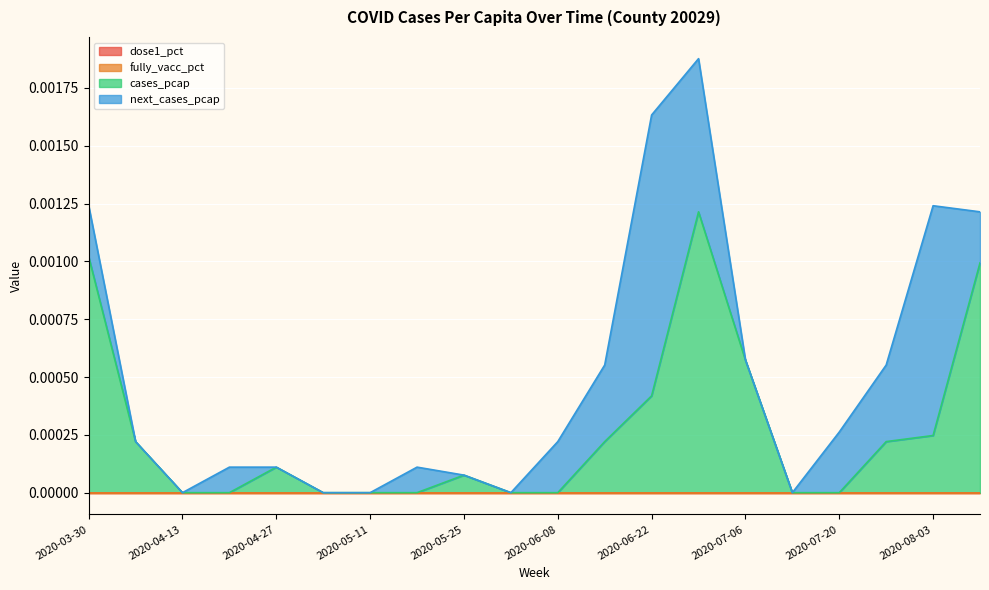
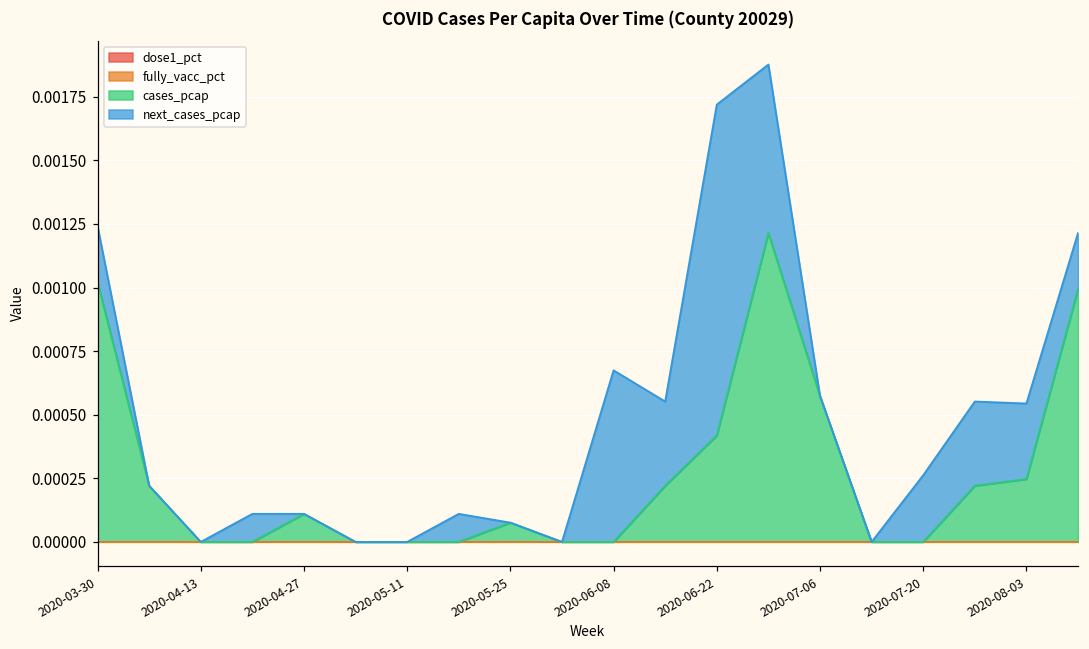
  {
    "fully_vacc_pct": {
      "2020-03-30": 0.00000,
      "2020-04-27": 0.00000,
      "2020-05-25": 0.00000,
      "2020-06-22": 0.00000,
      "2020-07-06": 0.00000,
      "2020-08-03": 0.00000
    },
    "cases_pcap": {
      "2020-03-30": 0.00102,
      "2020-06-22": 0.00042,
      "2020-08-03": 0.00025
    },
    "next_cases_pcap": {
      "2020-03-30": 0.00022,
-     "2020-06-08": 0.00022,
-     "2020-06-22": 0.00121,
+     "2020-06-08": 0.00067,
+     "2020-06-22": 0.00130,
      "2020-07-20": 0.00026,
-     "2020-08-03": 0.00099
+     "2020-08-03": 0.00030
    }
  }
